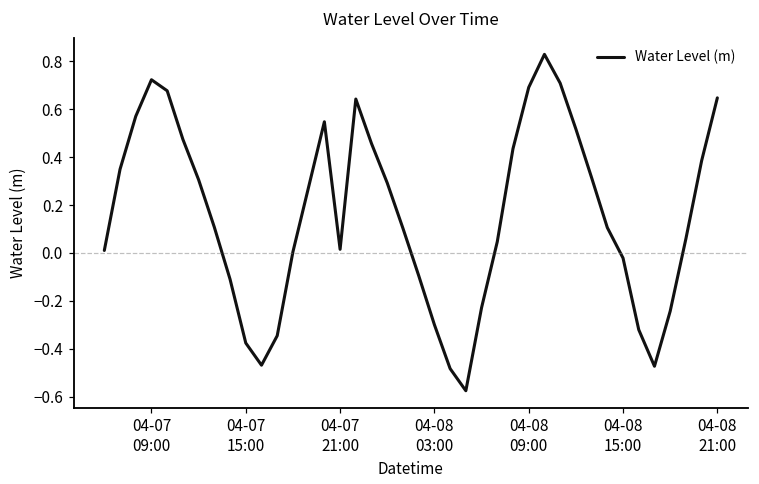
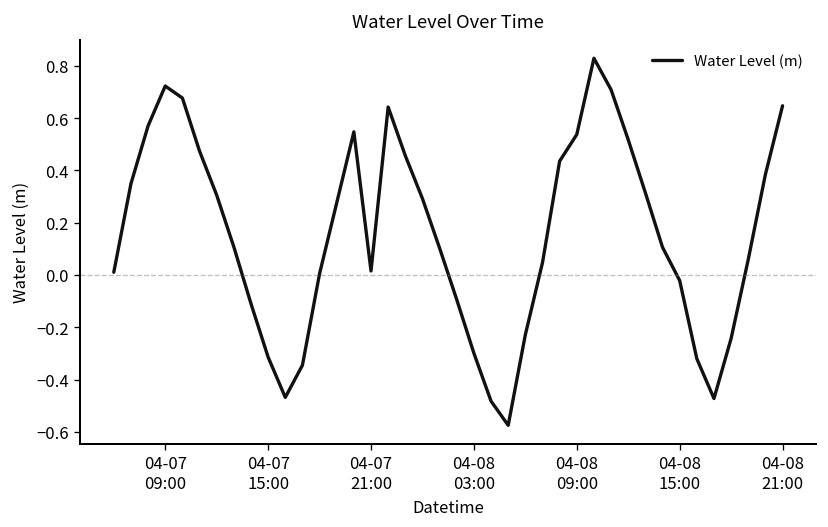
  {
    "04-07 09:00": 0.72,
-   "04-07 15:00": -0.38,
+   "04-07 15:00": -0.31,
    "04-07 21:00": 0.02,
    "04-08 03:00": -0.30,
-   "04-08 09:00": 0.69,
+   "04-08 09:00": 0.54,
    "04-08 15:00": -0.02,
    "04-08 21:00": 0.65
  }
